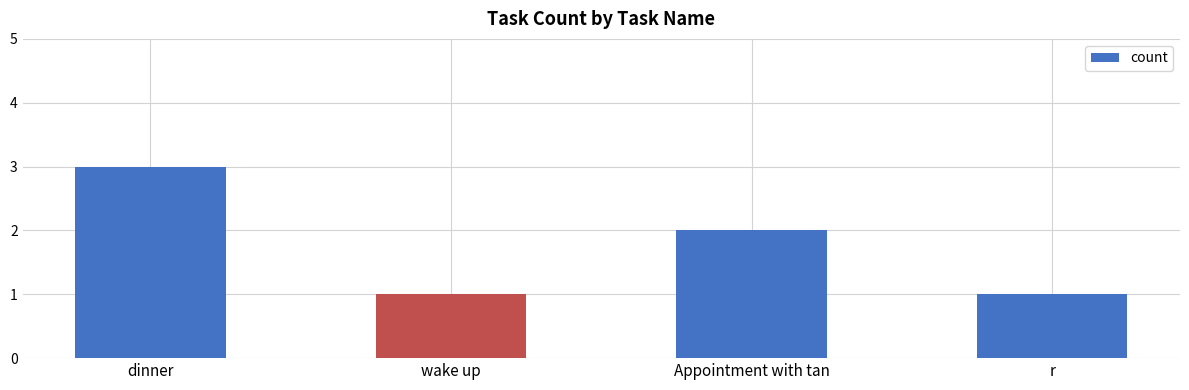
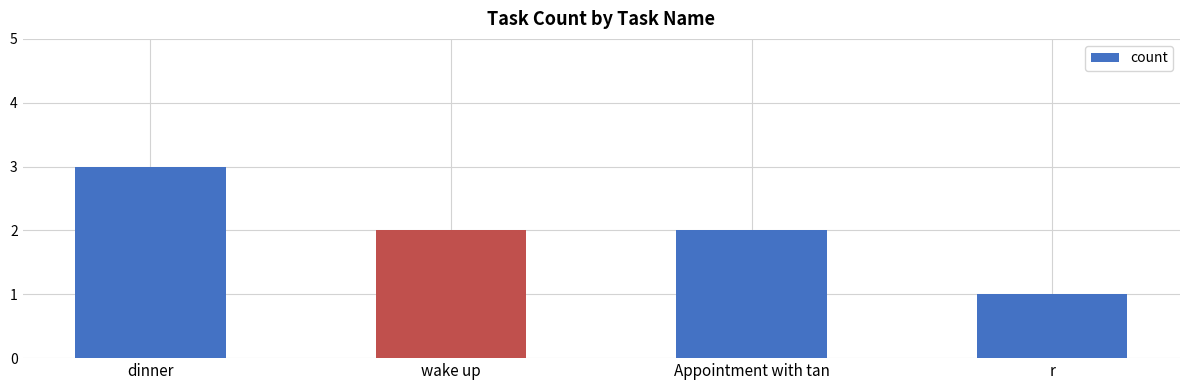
  {
    "dinner": 3,
-   "wake up": 1,
+   "wake up": 2,
    "Appointment with tan": 2,
    "r": 1
  }
